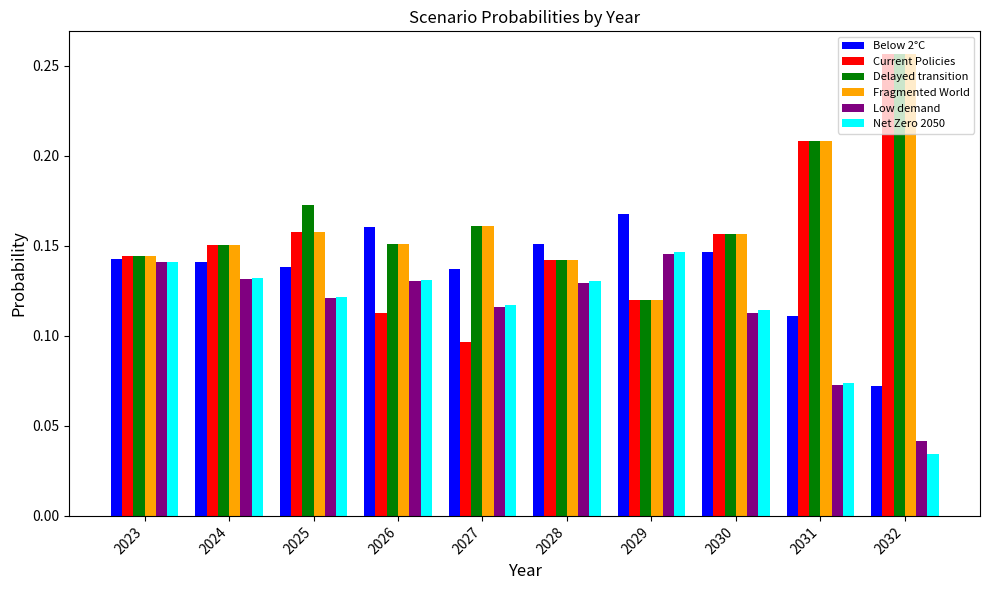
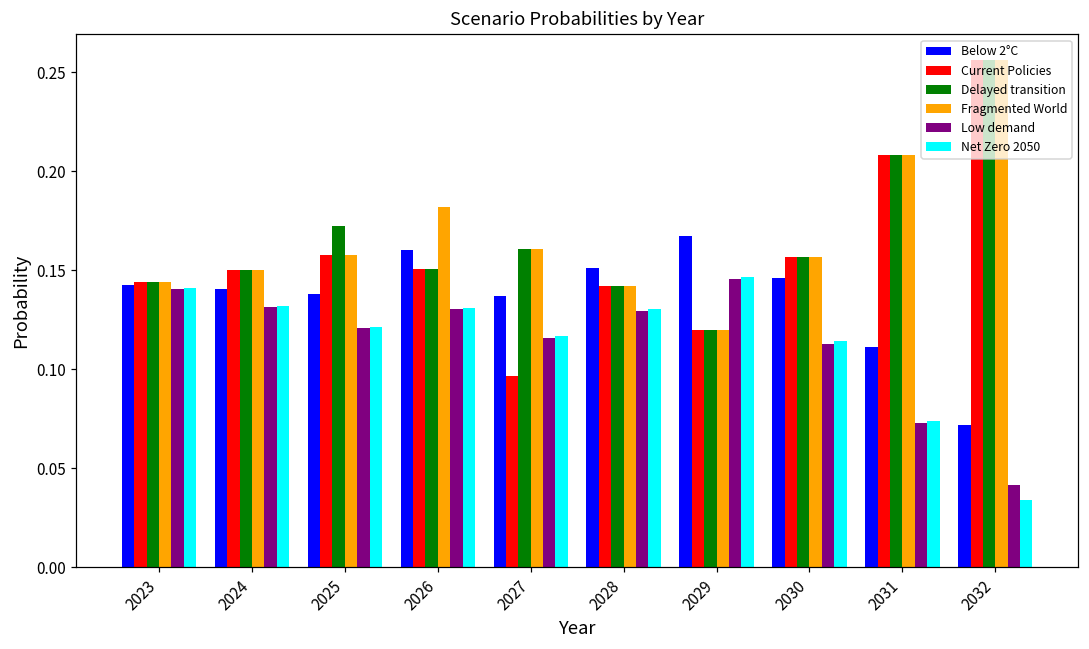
  {
    "Below 2°C": {
      "2023": 0.143,
      "2024": 0.141,
      "2025": 0.138,
      "2026": 0.160,
      "2027": 0.137,
      "2028": 0.151,
      "2029": 0.167,
      "2030": 0.146,
      "2031": 0.111,
      "2032": 0.072
    },
    "Current Policies": {
      "2023": 0.144,
      "2024": 0.150,
      "2025": 0.158,
-     "2026": 0.113,
+     "2026": 0.151,
      "2027": 0.097,
      "2028": 0.142,
      "2029": 0.120,
      "2030": 0.157,
      "2031": 0.208
    },
    "Delayed transition": {
      "2023": 0.144,
      "2024": 0.150,
      "2025": 0.173,
      "2026": 0.151,
      "2027": 0.161,
      "2028": 0.142,
      "2029": 0.120,
      "2030": 0.157,
      "2031": 0.208
    },
    "Fragmented World": {
      "2023": 0.144,
      "2024": 0.150,
      "2025": 0.158,
-     "2026": 0.151,
+     "2026": 0.182,
      "2027": 0.161,
      "2028": 0.142,
      "2029": 0.120,
      "2030": 0.157,
      "2031": 0.208
    },
    "Low demand": {
      "2023": 0.141,
      "2024": 0.131,
      "2025": 0.121,
      "2026": 0.130,
      "2027": 0.116,
      "2028": 0.129,
      "2029": 0.146,
      "2030": 0.113,
      "2031": 0.073,
      "2032": 0.042
    },
    "Net Zero 2050": {
      "2023": 0.141,
      "2024": 0.132,
      "2025": 0.122,
      "2026": 0.131,
      "2027": 0.117,
      "2028": 0.130,
      "2029": 0.147,
      "2030": 0.114,
      "2031": 0.074,
      "2032": 0.034
    }
  }
